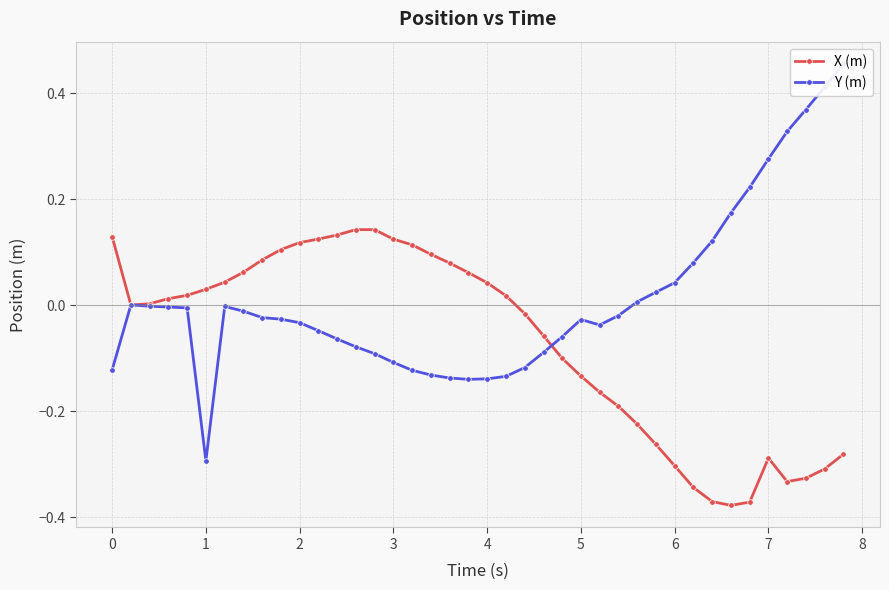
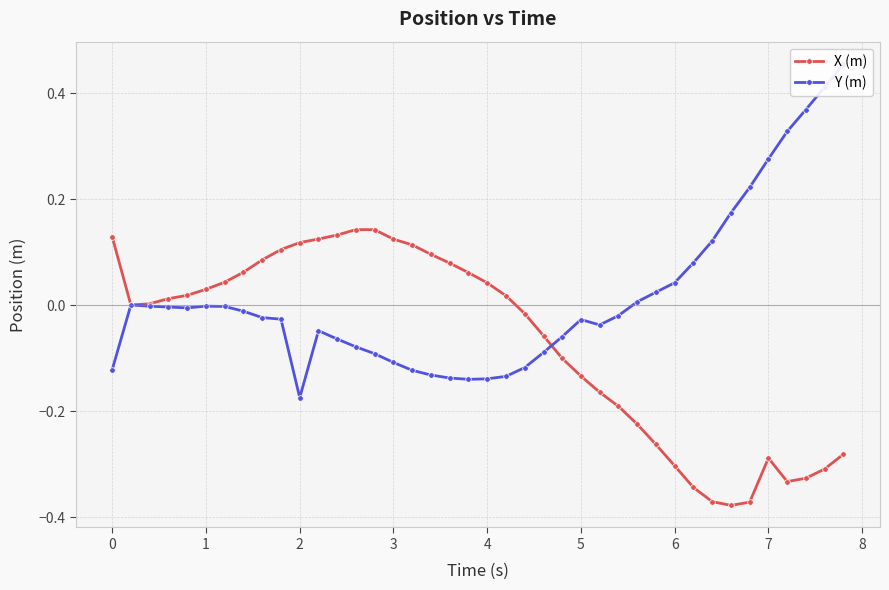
  {
    "X (m)": {
      "0": 0.13,
      "1": 0.03,
      "2": 0.12,
      "3": 0.12,
      "4": 0.04,
      "5": -0.13,
      "6": -0.30,
      "7": -0.29
    },
    "Y (m)": {
      "0": -0.12,
-     "1": -0.29,
-     "2": -0.03,
+     "1": 0.00,
+     "2": -0.17,
      "3": -0.11,
      "4": -0.14,
      "5": -0.03,
      "6": 0.04,
      "7": 0.28
    }
  }
